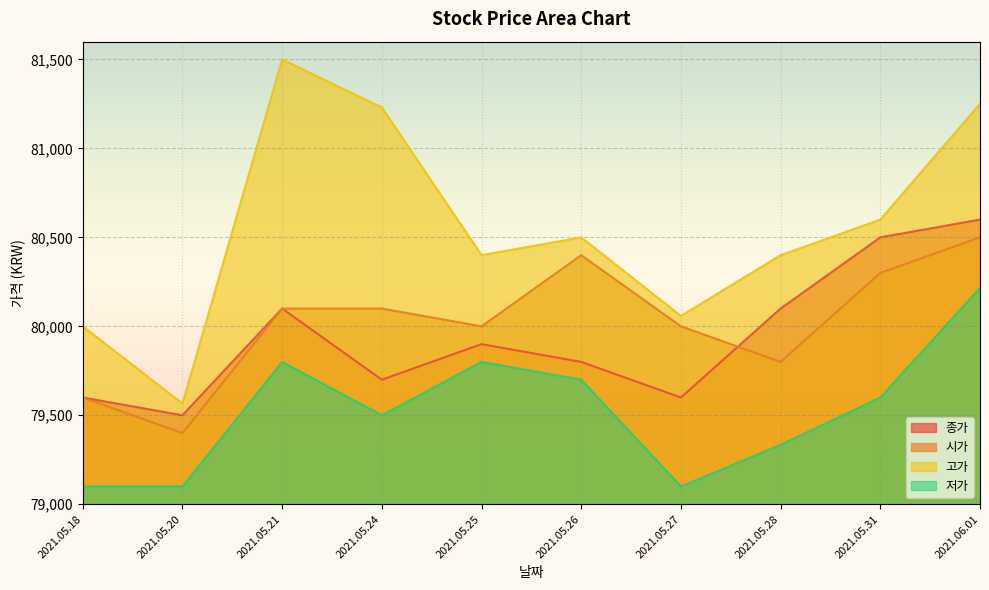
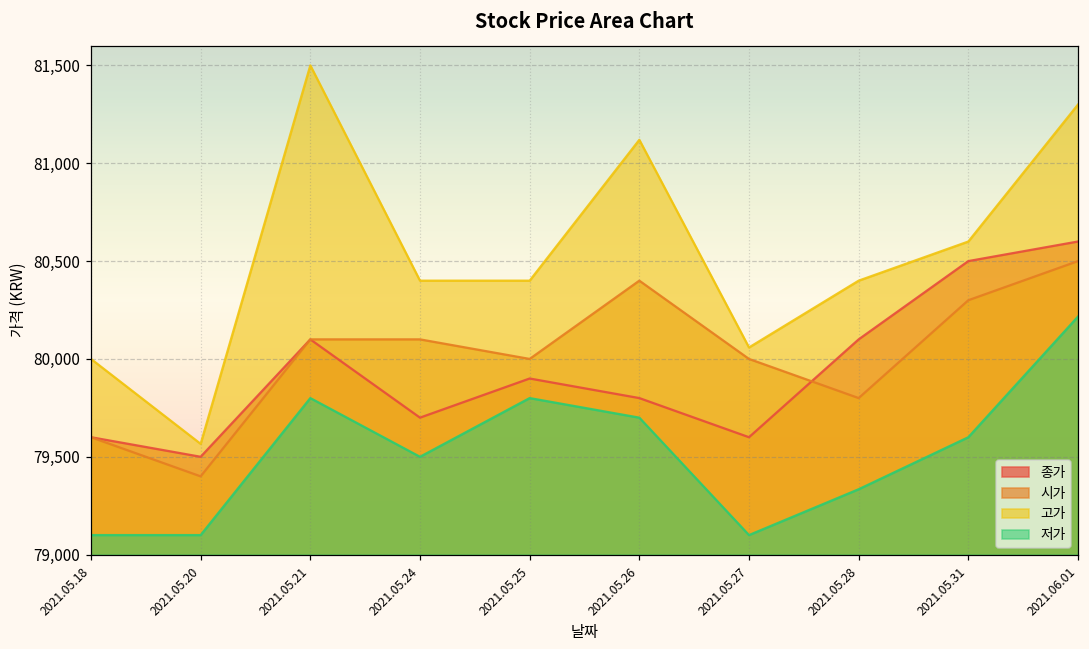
  {
    "고가": {
      "2021.05.18": "80,000",
      "2021.05.20": "79,570",
      "2021.05.21": "81,500",
-     "2021.05.24": "81,230",
+     "2021.05.24": "80,400",
      "2021.05.25": "80,400",
-     "2021.05.26": "80,500",
+     "2021.05.26": "81,120",
      "2021.05.27": "80,060",
      "2021.05.28": "80,400",
      "2021.05.31": "80,600",
-     "2021.06.01": "81,250"
+     "2021.06.01": "81,300"
    },
    "저가": {
      "2021.05.18": "79,100",
      "2021.05.20": "79,100",
      "2021.05.21": "79,800",
      "2021.05.24": "79,500",
      "2021.05.25": "79,800",
      "2021.05.26": "79,700",
      "2021.05.27": "79,100",
      "2021.05.28": "79,330",
      "2021.05.31": "79,600",
      "2021.06.01": "80,220"
    }
  }
